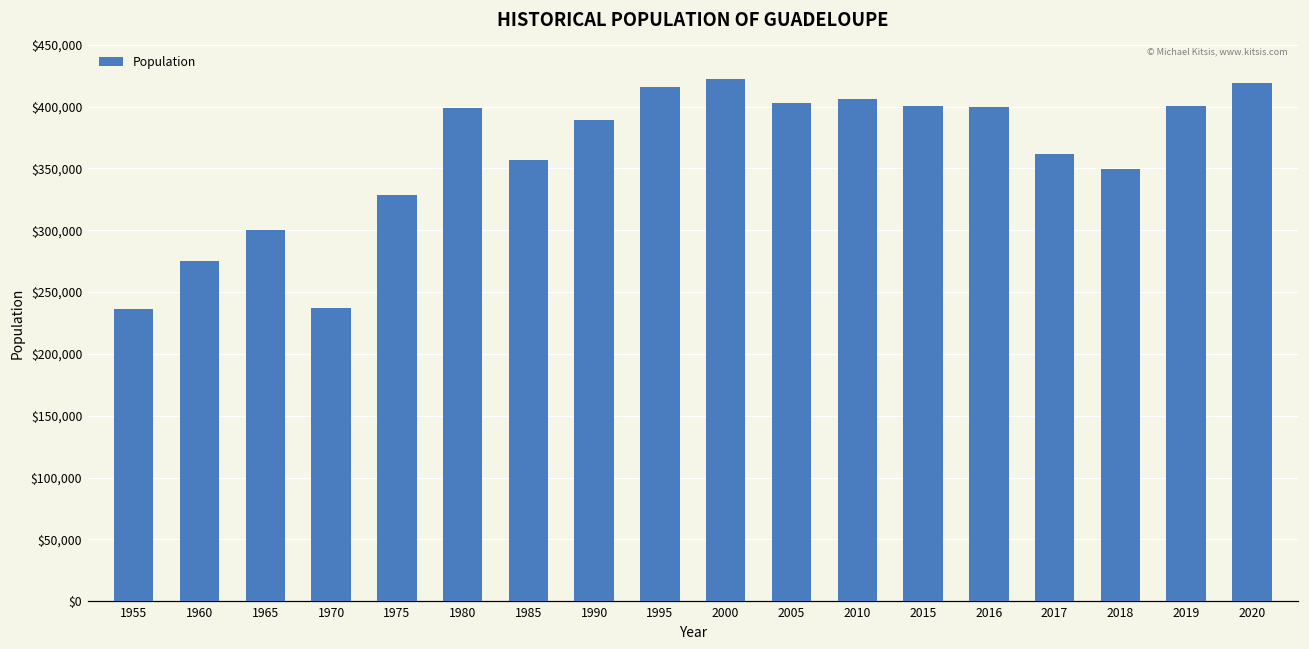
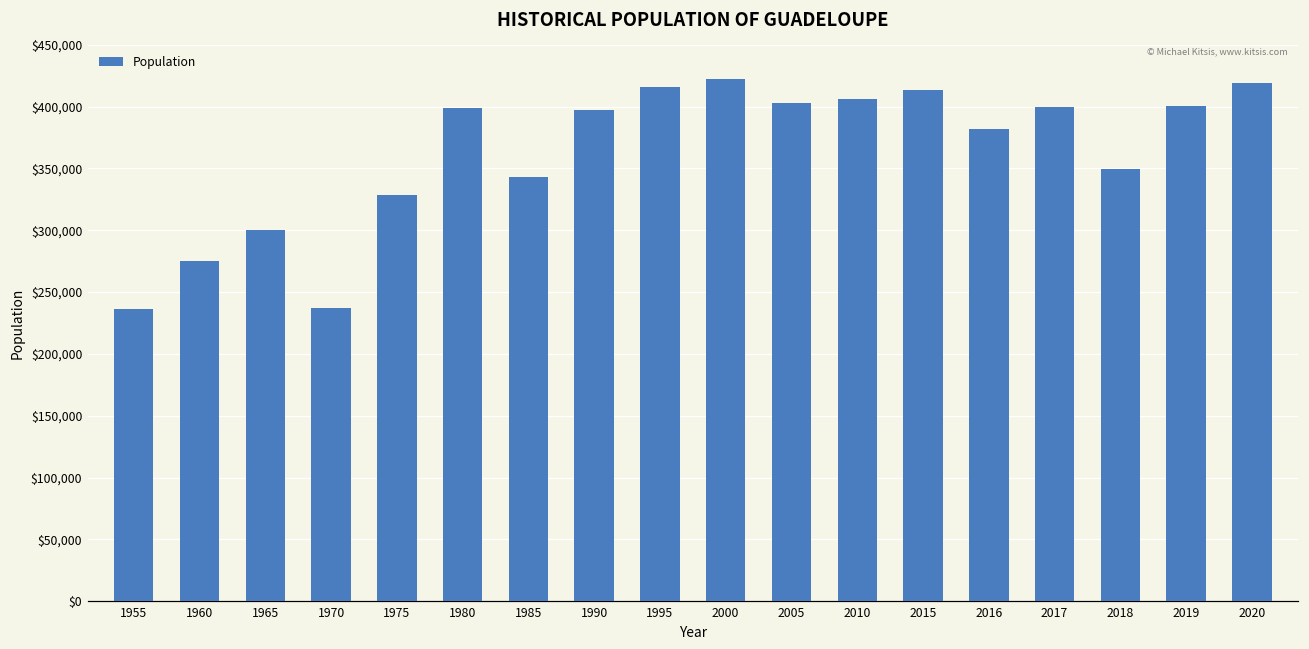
  {
    "1955": "$236,000",
    "1960": "$275,000",
    "1965": "$300,000",
    "1970": "$237,000",
    "1975": "$328,000",
    "1980": "$399,000",
-   "1985": "$357,000",
-   "1990": "$389,000",
+   "1985": "$343,000",
+   "1990": "$397,000",
    "1995": "$416,000",
    "2000": "$422,000",
    "2005": "$403,000",
    "2010": "$406,000",
-   "2015": "$400,000",
-   "2016": "$400,000",
-   "2017": "$362,000",
+   "2015": "$413,000",
+   "2016": "$382,000",
+   "2017": "$400,000",
    "2018": "$350,000",
    "2019": "$400,000",
    "2020": "$419,000"
  }
